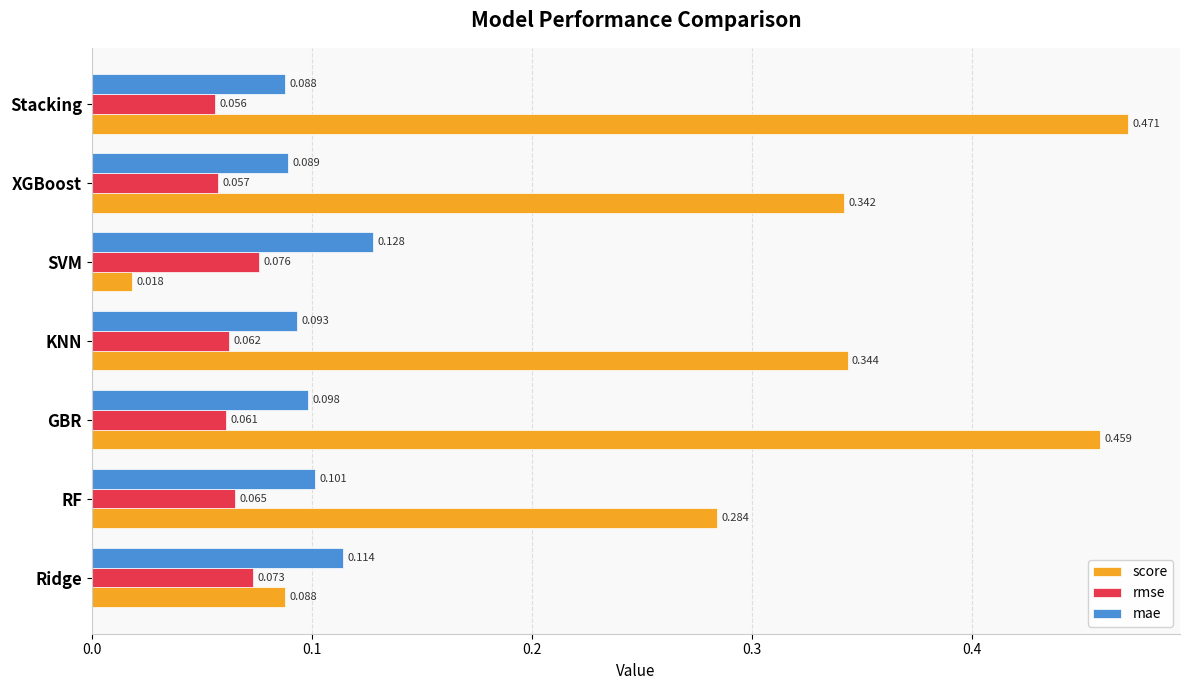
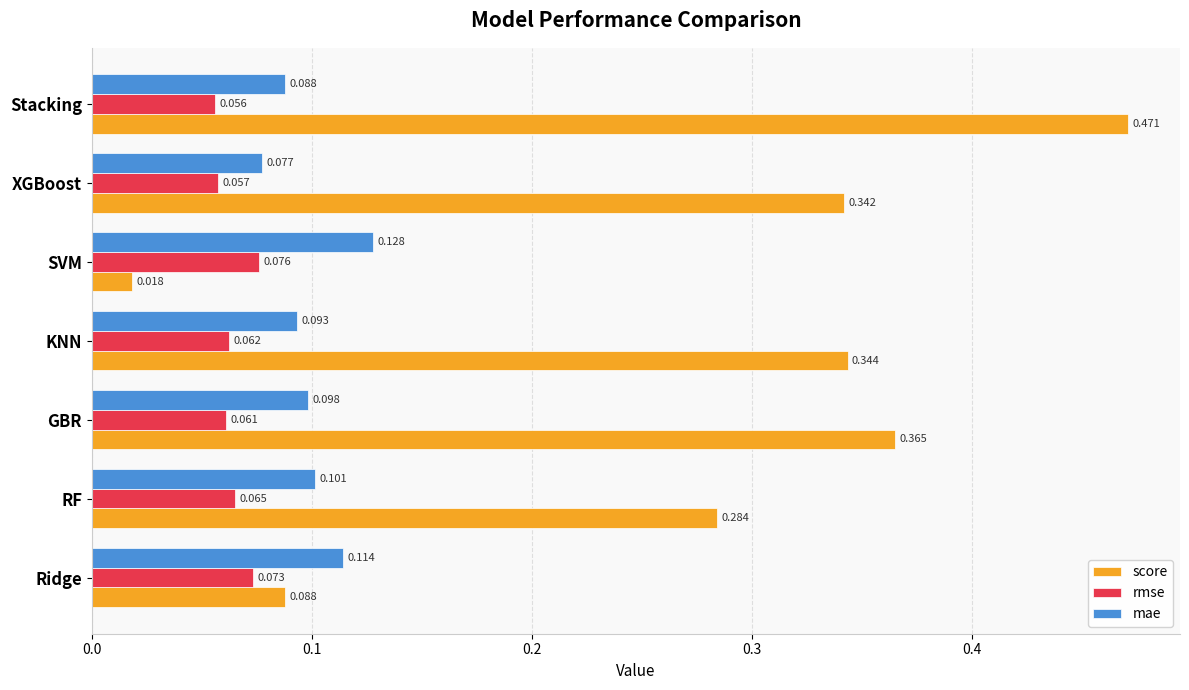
  {
    "score": {
      "Stacking": 0.471,
      "XGBoost": 0.342,
      "SVM": 0.018,
      "KNN": 0.344,
-     "GBR": 0.459,
+     "GBR": 0.365,
      "RF": 0.284,
      "Ridge": 0.088
    },
    "rmse": {
      "Stacking": 0.056,
      "XGBoost": 0.057,
      "SVM": 0.076,
      "KNN": 0.062,
      "GBR": 0.061,
      "RF": 0.065,
      "Ridge": 0.073
    },
    "mae": {
      "Stacking": 0.088,
-     "XGBoost": 0.089,
+     "XGBoost": 0.077,
      "SVM": 0.128,
      "KNN": 0.093,
      "GBR": 0.098,
      "RF": 0.101,
      "Ridge": 0.114
    }
  }
